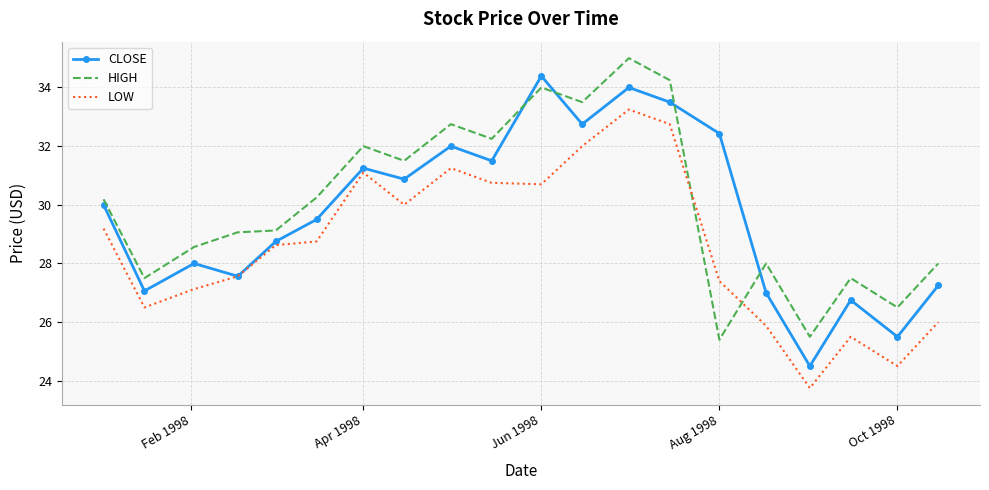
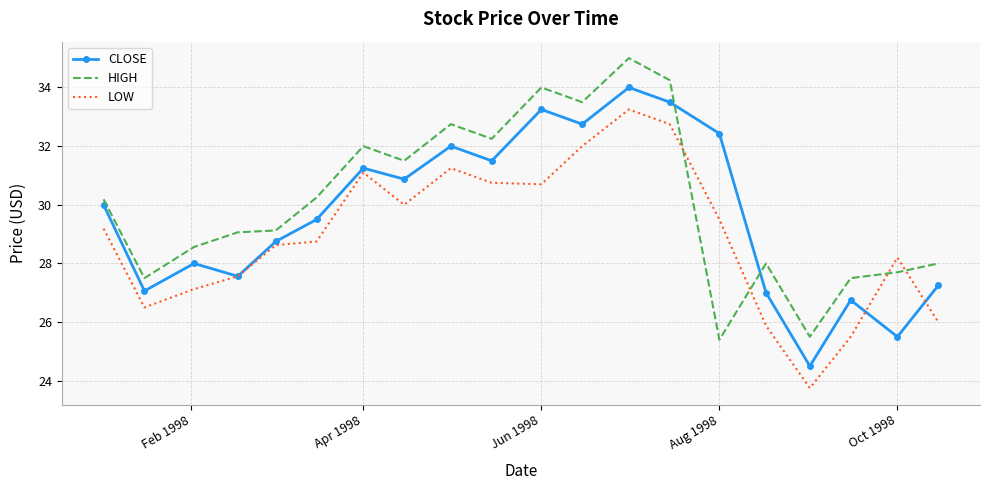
  {
    "CLOSE": {
      "Apr 1998": 31.3,
-     "Jun 1998": 34.4,
+     "Jun 1998": 33.3,
      "Aug 1998": 32.4,
      "Oct 1998": 25.5
    },
    "HIGH": {
      "Apr 1998": 32.0,
      "Jun 1998": 34.0,
      "Aug 1998": 25.4,
-     "Oct 1998": 26.5
+     "Oct 1998": 27.7
    },
    "LOW": {
      "Apr 1998": 31.1,
      "Jun 1998": 30.7,
-     "Aug 1998": 27.4,
-     "Oct 1998": 24.5
+     "Aug 1998": 29.5,
+     "Oct 1998": 28.2
    }
  }
